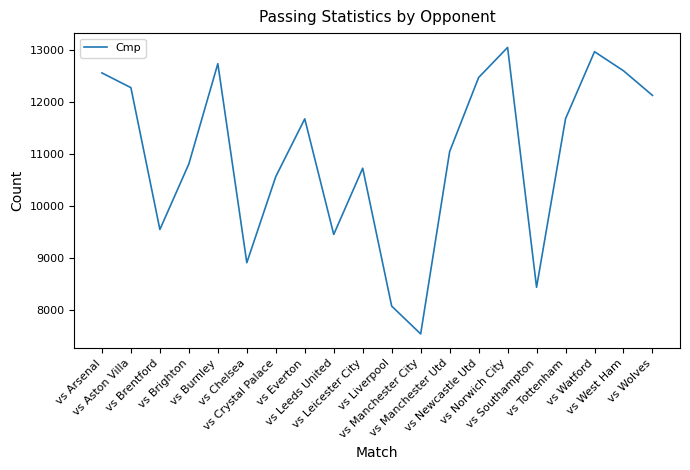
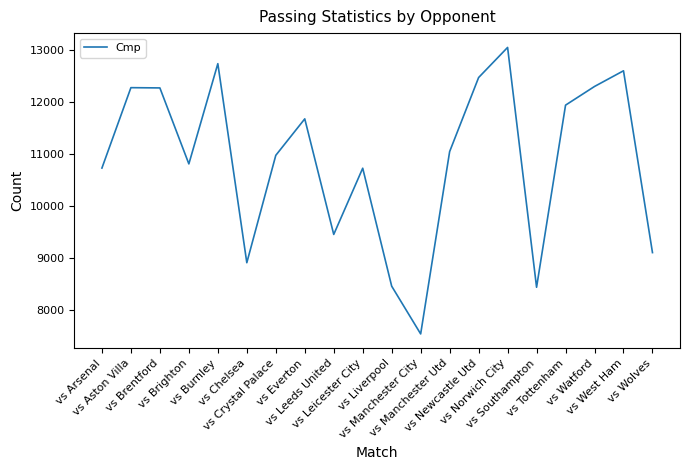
  {
-   "vs Arsenal": 12600,
+   "vs Arsenal": 10700,
    "vs Aston Villa": 12300,
-   "vs Brentford": 9500,
+   "vs Brentford": 12300,
    "vs Brighton": 10800,
    "vs Burnley": 12700,
    "vs Chelsea": 8900,
-   "vs Crystal Palace": 10600,
+   "vs Crystal Palace": 11000,
    "vs Everton": 11700,
    "vs Leeds United": 9500,
    "vs Leicester City": 10700,
-   "vs Liverpool": 8100,
+   "vs Liverpool": 8500,
    "vs Manchester City": 7500,
    "vs Manchester Utd": 11000,
    "vs Newcastle Utd": 12500,
    "vs Norwich City": 13100,
    "vs Southampton": 8400,
-   "vs Tottenham": 11700,
-   "vs Watford": 13000,
+   "vs Tottenham": 11900,
+   "vs Watford": 12300,
    "vs West Ham": 12600,
-   "vs Wolves": 12100
+   "vs Wolves": 9100
  }
